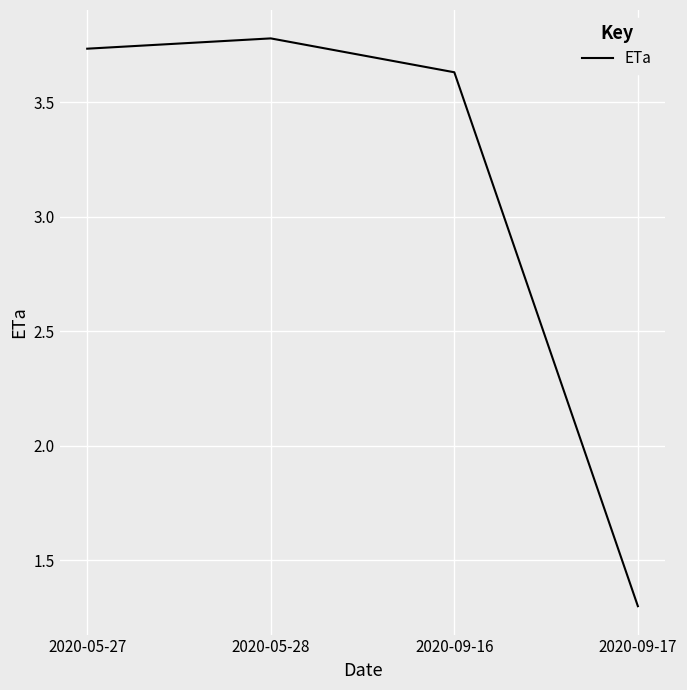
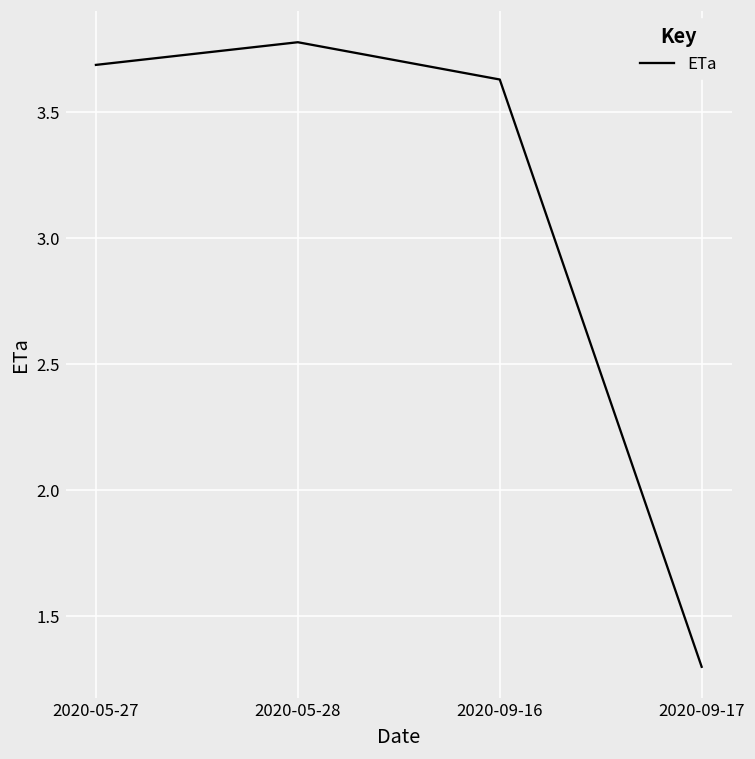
  {
-   "2020-05-27": 3.73,
+   "2020-05-27": 3.69,
    "2020-05-28": 3.78,
    "2020-09-16": 3.63,
    "2020-09-17": 1.30
  }
